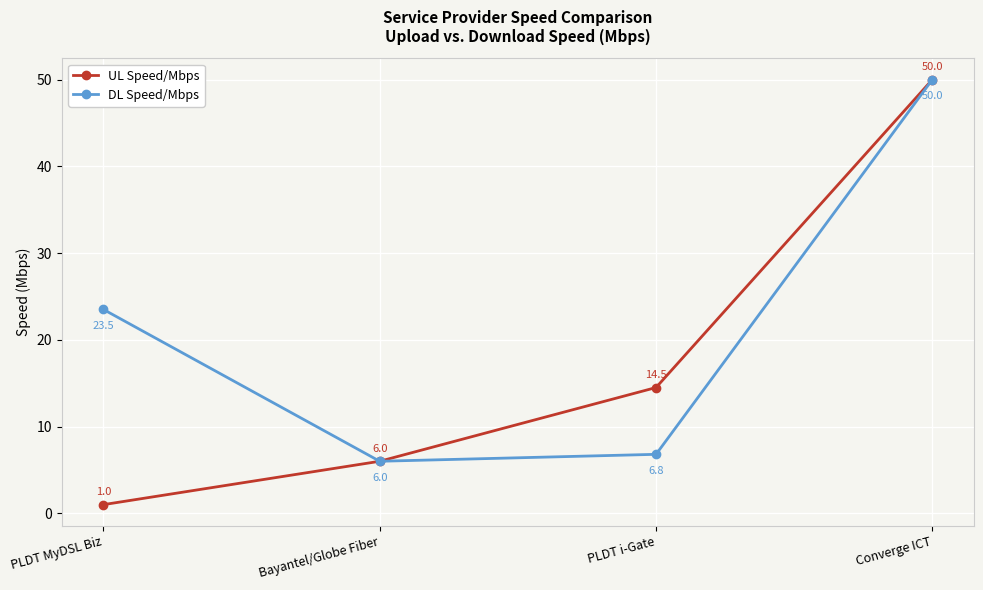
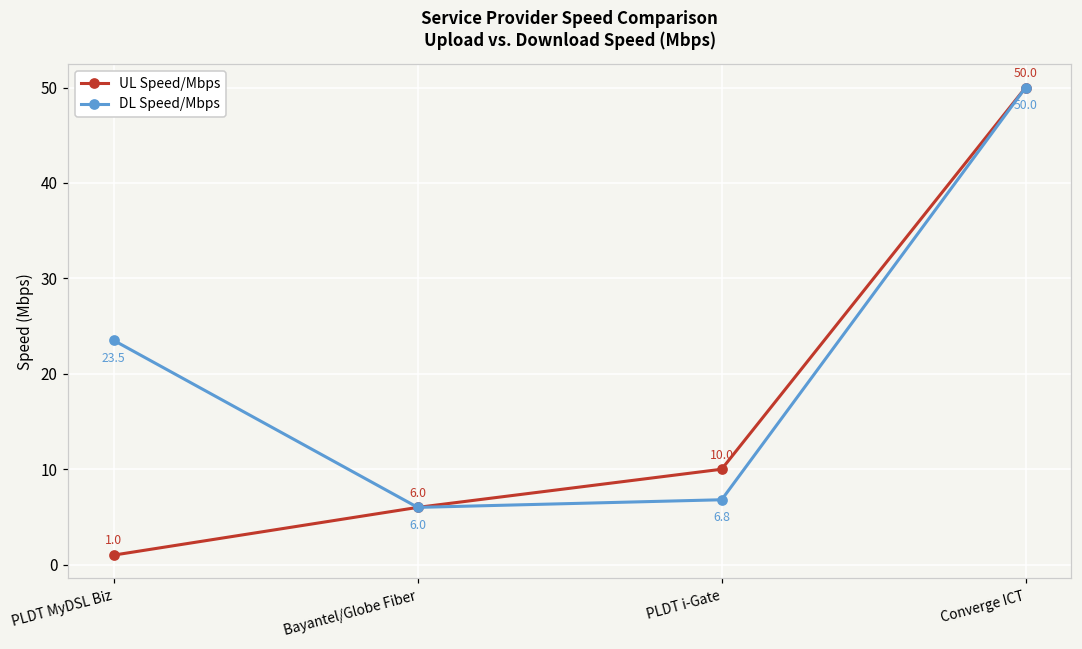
  {
    "UL Speed/Mbps": {
      "PLDT MyDSL Biz": 1.0,
-     "PLDT i-Gate": 14.5
+     "PLDT i-Gate": 10.0
    },
    "DL Speed/Mbps": {
      "PLDT MyDSL Biz": 23.5,
      "PLDT i-Gate": 6.8
    }
  }
